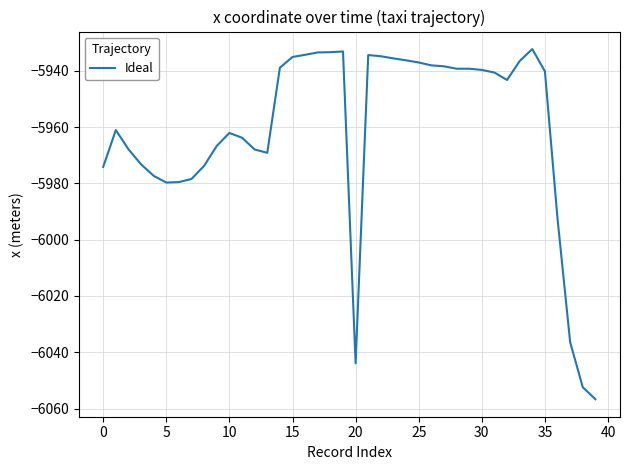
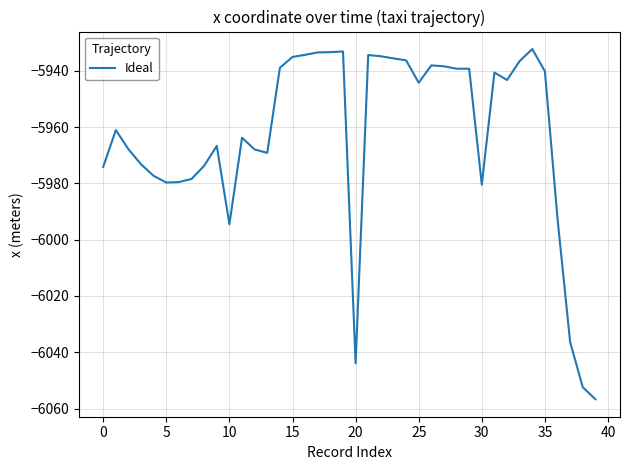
  {
    "0": -5974,
    "5": -5980,
-   "10": -5962,
+   "10": -5995,
    "15": -5935,
    "20": -6044,
-   "25": -5937,
-   "30": -5940,
+   "25": -5944,
+   "30": -5980,
    "35": -5940
  }
